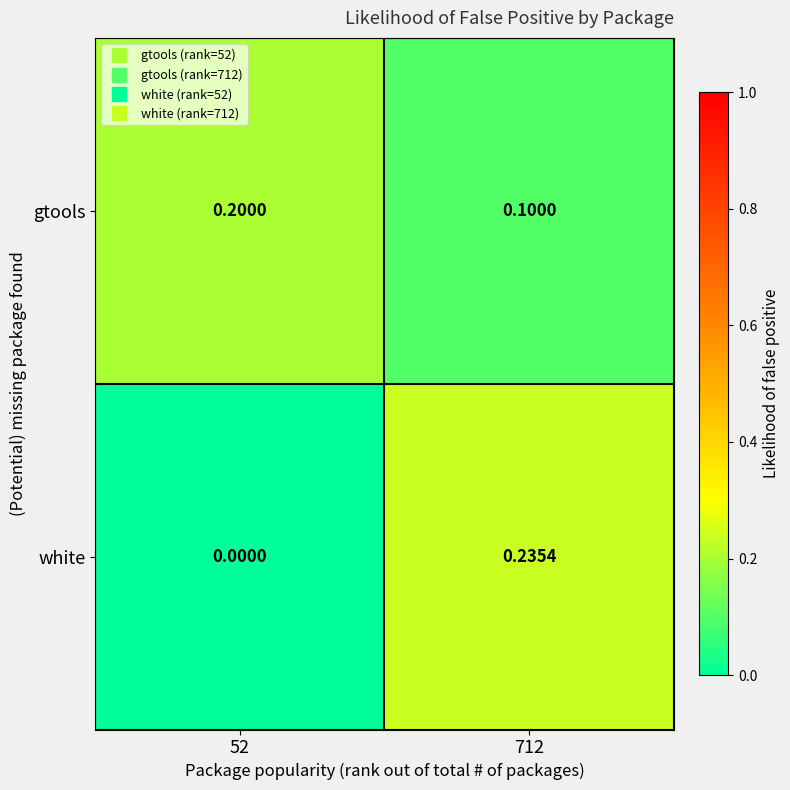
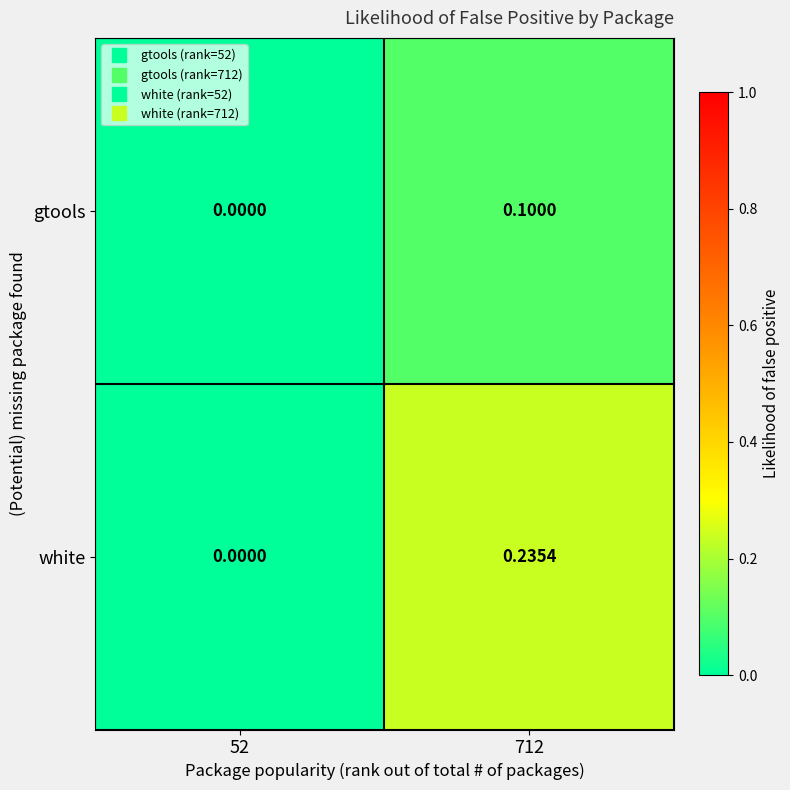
  {
    "gtools": {
-     "52": 0.2000,
+     "52": 0.0000,
      "712": 0.1000
    },
    "white": {
      "52": 0.0000,
      "712": 0.2354
    }
  }
